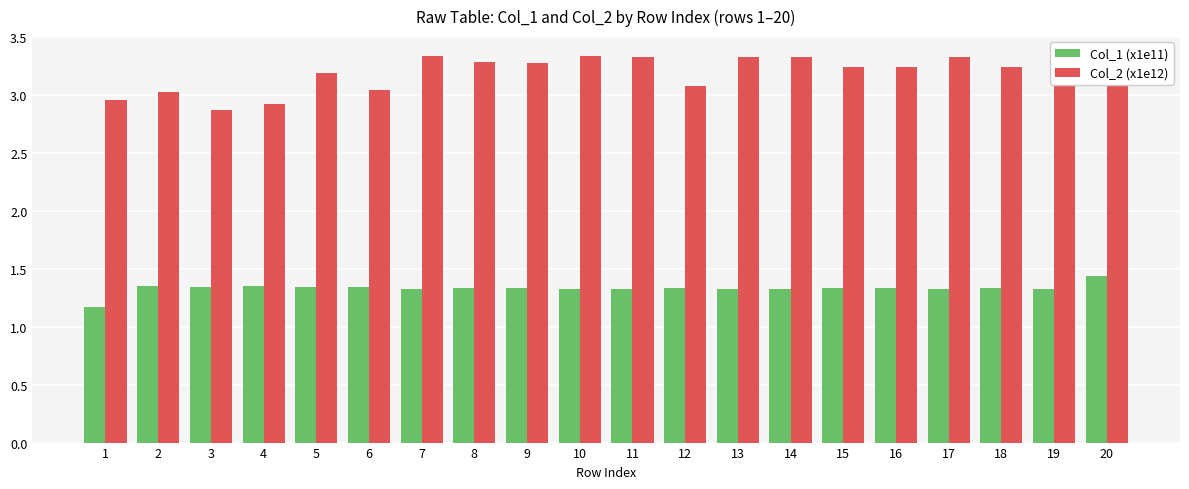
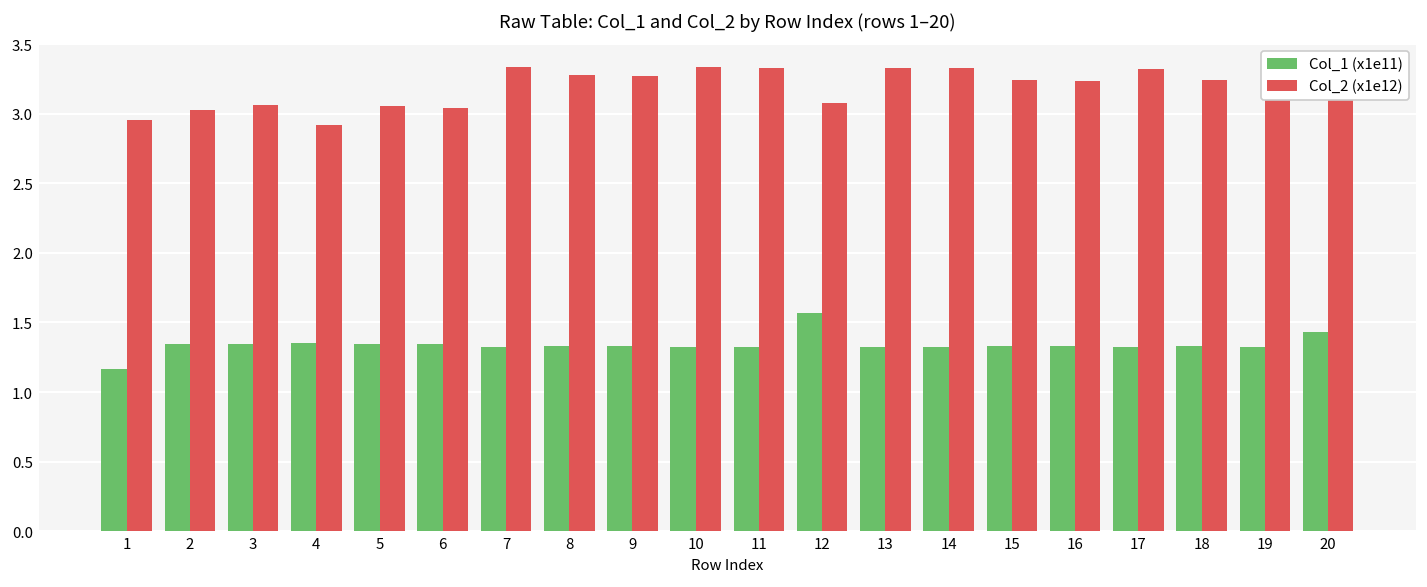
  {
    "Col_1 (x1e11)": {
      "1": 1.17,
      "2": 1.35,
      "3": 1.34,
      "4": 1.35,
      "5": 1.34,
      "6": 1.34,
      "7": 1.32,
      "8": 1.33,
      "9": 1.33,
      "10": 1.32,
      "11": 1.32,
-     "12": 1.34,
+     "12": 1.57,
      "13": 1.32,
      "14": 1.32,
      "15": 1.33,
      "16": 1.33,
      "17": 1.32,
      "18": 1.33,
      "19": 1.32,
      "20": 1.43
    },
    "Col_2 (x1e12)": {
      "1": 2.96,
      "2": 3.02,
-     "3": 2.87,
+     "3": 3.06,
      "4": 2.92,
-     "5": 3.18,
+     "5": 3.06,
      "6": 3.04,
      "7": 3.33,
      "8": 3.28,
      "9": 3.27,
      "10": 3.33,
      "11": 3.33,
      "12": 3.07,
      "13": 3.32,
      "14": 3.33,
      "15": 3.24,
      "16": 3.23,
      "17": 3.32,
      "18": 3.24
    }
  }
